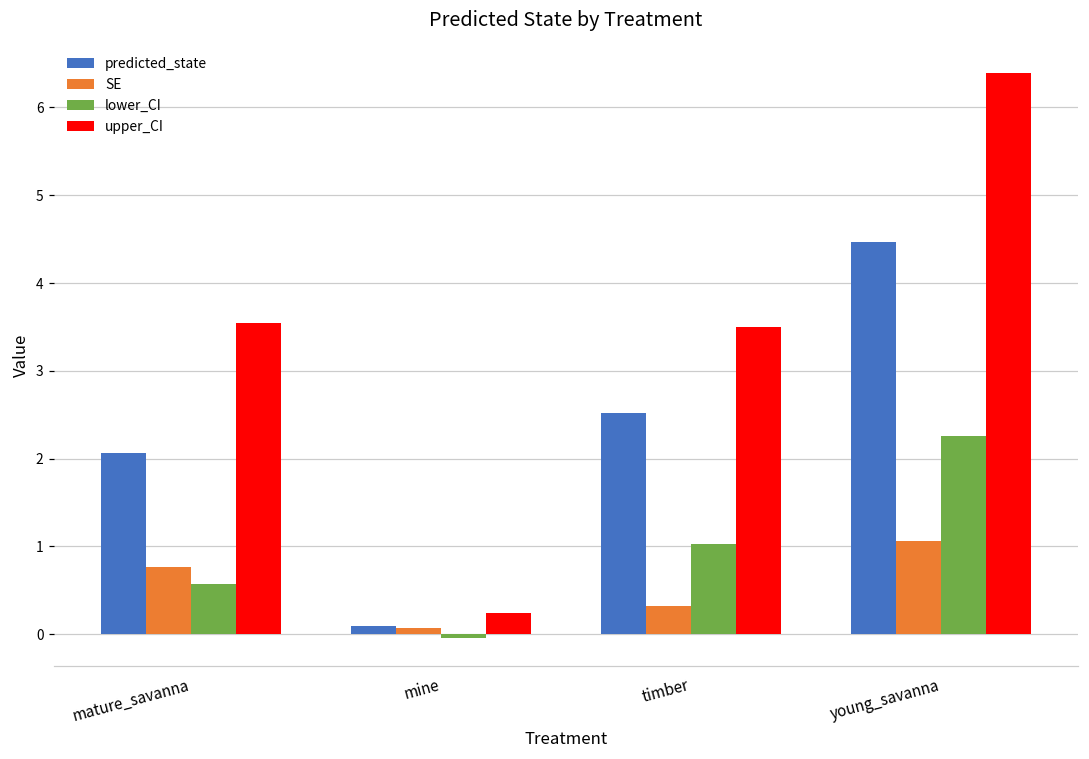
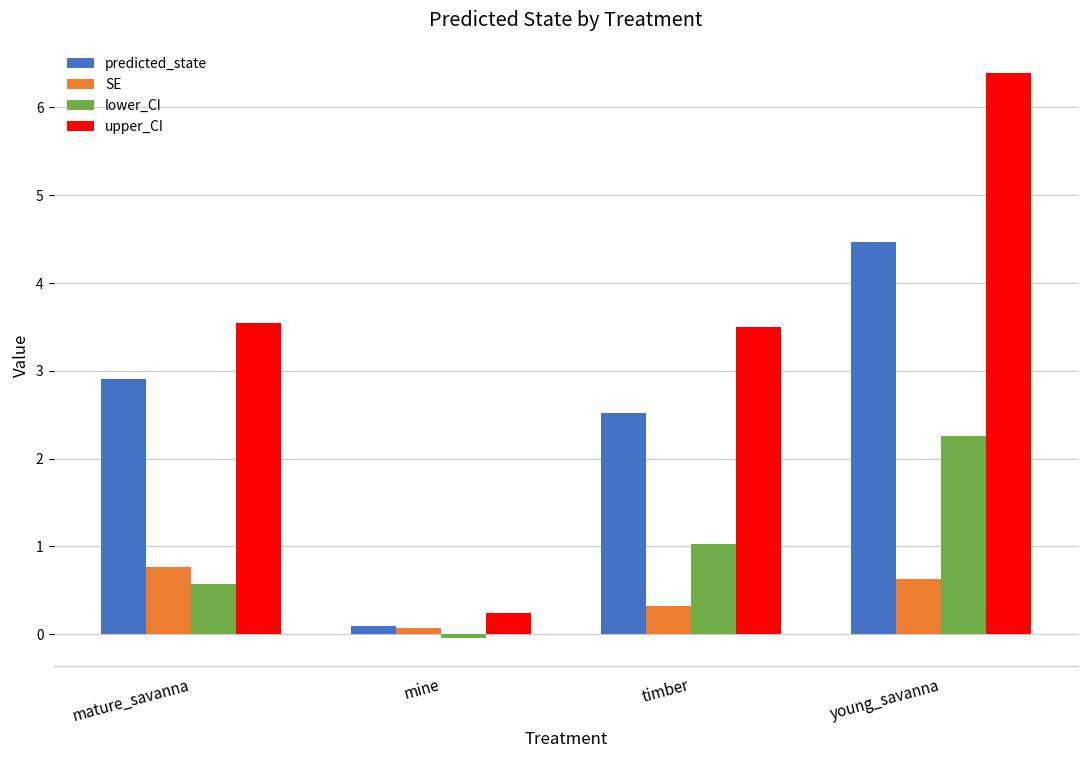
  {
    "predicted_state": {
-     "mature_savanna": 2.1,
+     "mature_savanna": 2.9,
      "mine": 0.1,
      "timber": 2.5,
      "young_savanna": 4.5
    },
    "SE": {
      "mature_savanna": 0.8,
      "mine": 0.1,
      "timber": 0.3,
-     "young_savanna": 1.1
+     "young_savanna": 0.6
    },
    "lower_CI": {
      "mature_savanna": 0.6,
      "mine": 0.0,
      "timber": 1.0,
      "young_savanna": 2.3
    },
    "upper_CI": {
      "mature_savanna": 3.5,
      "mine": 0.2,
      "timber": 3.5,
      "young_savanna": 6.4
    }
  }
